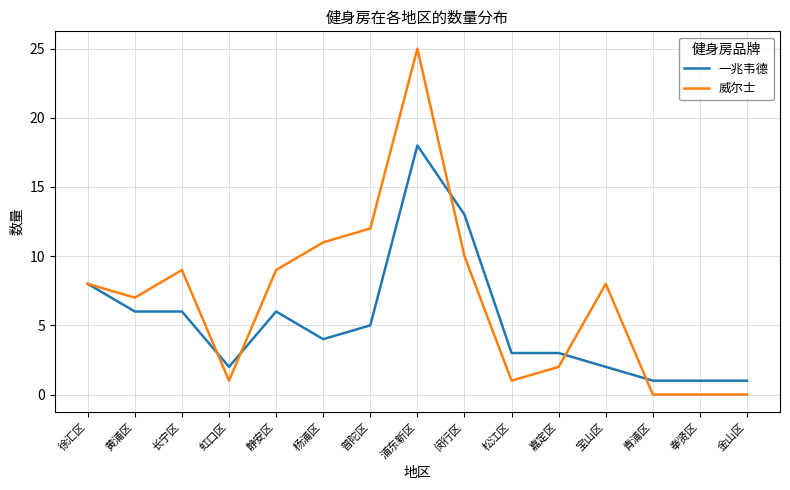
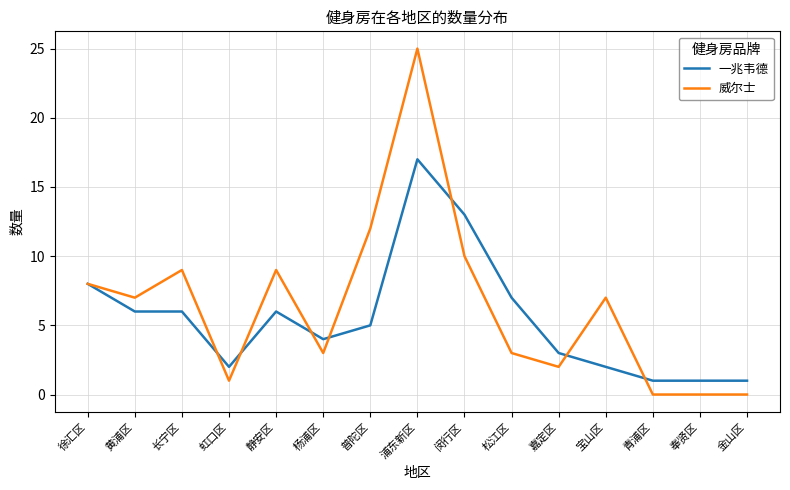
  {
    "一兆韦德": {
      "黄浦区": 6,
      "长宁区": 6,
      "虹口区": 2,
      "静安区": 6,
      "杨浦区": 4,
      "普陀区": 5,
-     "浦东新区": 18,
+     "浦东新区": 17,
      "闵行区": 13,
-     "松江区": 3,
+     "松江区": 7,
      "嘉定区": 3,
      "宝山区": 2,
      "青浦区": 1,
      "奉贤区": 1,
      "金山区": 1
    },
    "威尔士": {
      "黄浦区": 7,
      "长宁区": 9,
      "虹口区": 1,
      "静安区": 9,
-     "杨浦区": 11,
+     "杨浦区": 3,
      "普陀区": 12,
      "浦东新区": 25,
      "闵行区": 10,
-     "松江区": 1,
+     "松江区": 3,
      "嘉定区": 2,
-     "宝山区": 8,
+     "宝山区": 7,
      "青浦区": 0,
      "奉贤区": 0,
      "金山区": 0
    }
  }
